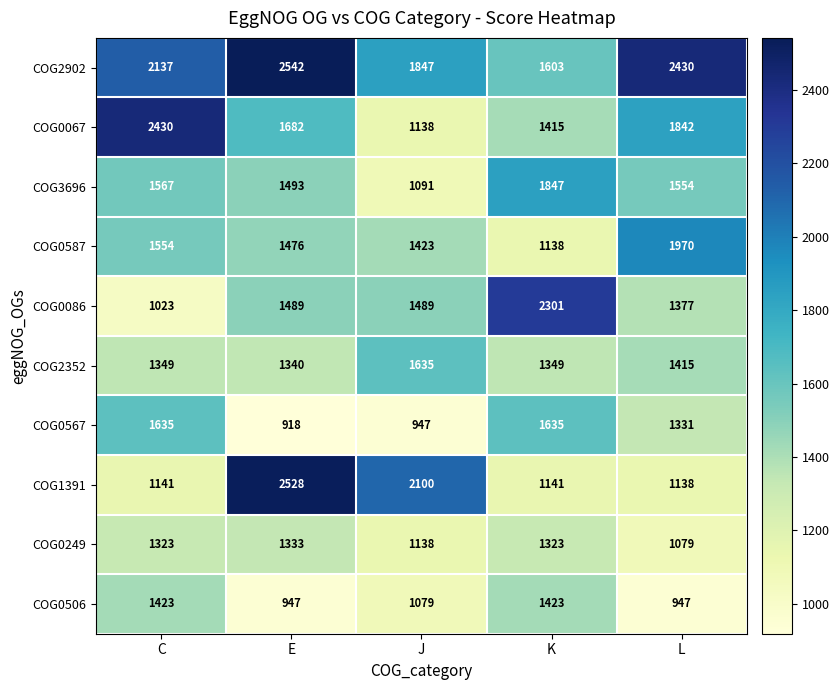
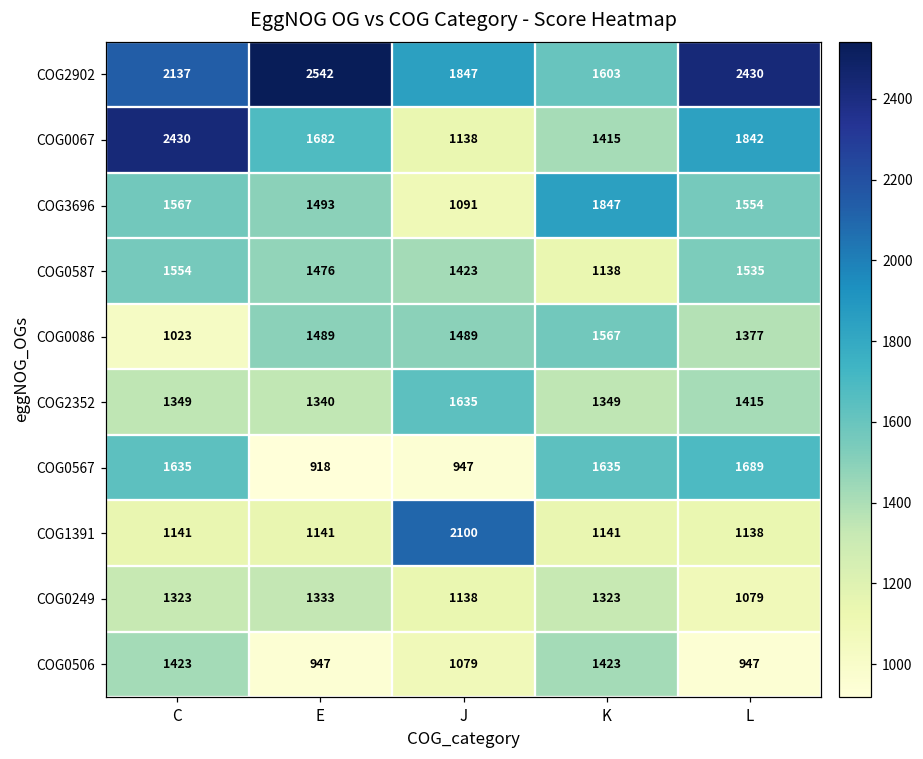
  {
    "COG2902": {
      "C": 2137,
      "E": 2542,
      "J": 1847,
      "K": 1603,
      "L": 2430
    },
    "COG0067": {
      "C": 2430,
      "E": 1682,
      "J": 1138,
      "K": 1415,
      "L": 1842
    },
    "COG3696": {
      "C": 1567,
      "E": 1493,
      "J": 1091,
      "K": 1847,
      "L": 1554
    },
    "COG0587": {
      "C": 1554,
      "E": 1476,
      "J": 1423,
      "K": 1138,
-     "L": 1970
+     "L": 1535
    },
    "COG0086": {
      "C": 1023,
      "E": 1489,
      "J": 1489,
-     "K": 2301,
+     "K": 1567,
      "L": 1377
    },
    "COG2352": {
      "C": 1349,
      "E": 1340,
      "J": 1635,
      "K": 1349,
      "L": 1415
    },
    "COG0567": {
      "C": 1635,
      "E": 918,
      "J": 947,
      "K": 1635,
-     "L": 1331
+     "L": 1689
    },
    "COG1391": {
      "C": 1141,
-     "E": 2528,
+     "E": 1141,
      "J": 2100,
      "K": 1141,
      "L": 1138
    },
    "COG0249": {
      "C": 1323,
      "E": 1333,
      "J": 1138,
      "K": 1323,
      "L": 1079
    },
    "COG0506": {
      "C": 1423,
      "E": 947,
      "J": 1079,
      "K": 1423,
      "L": 947
    }
  }
